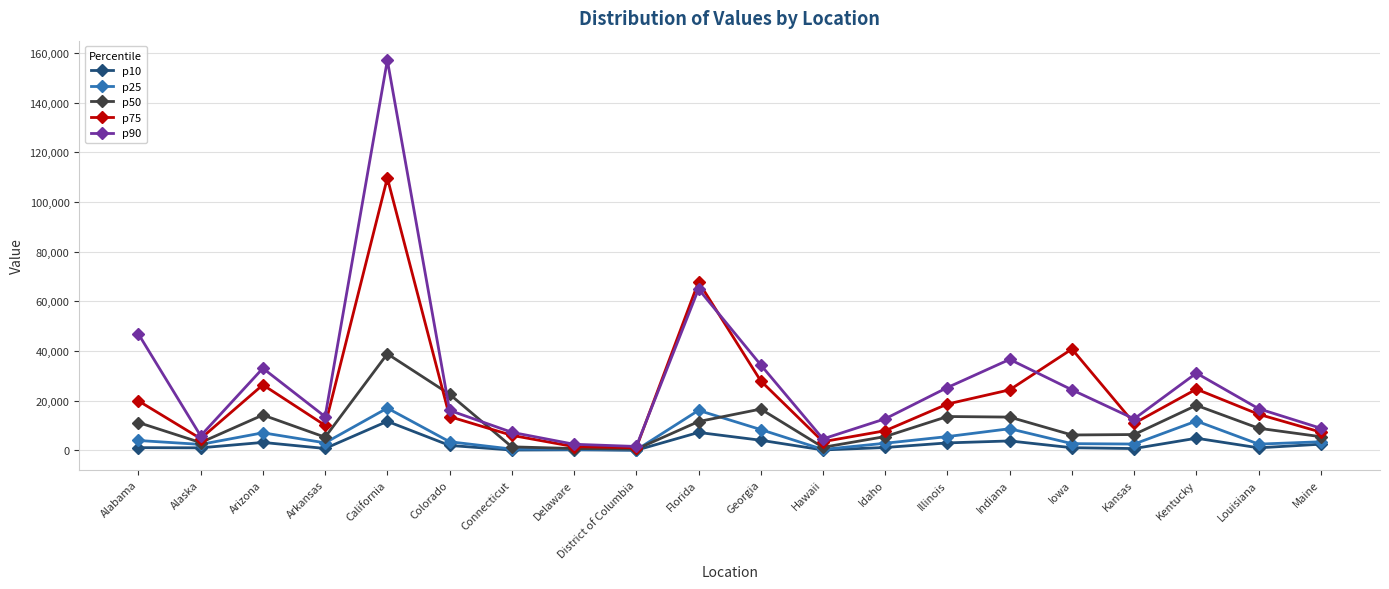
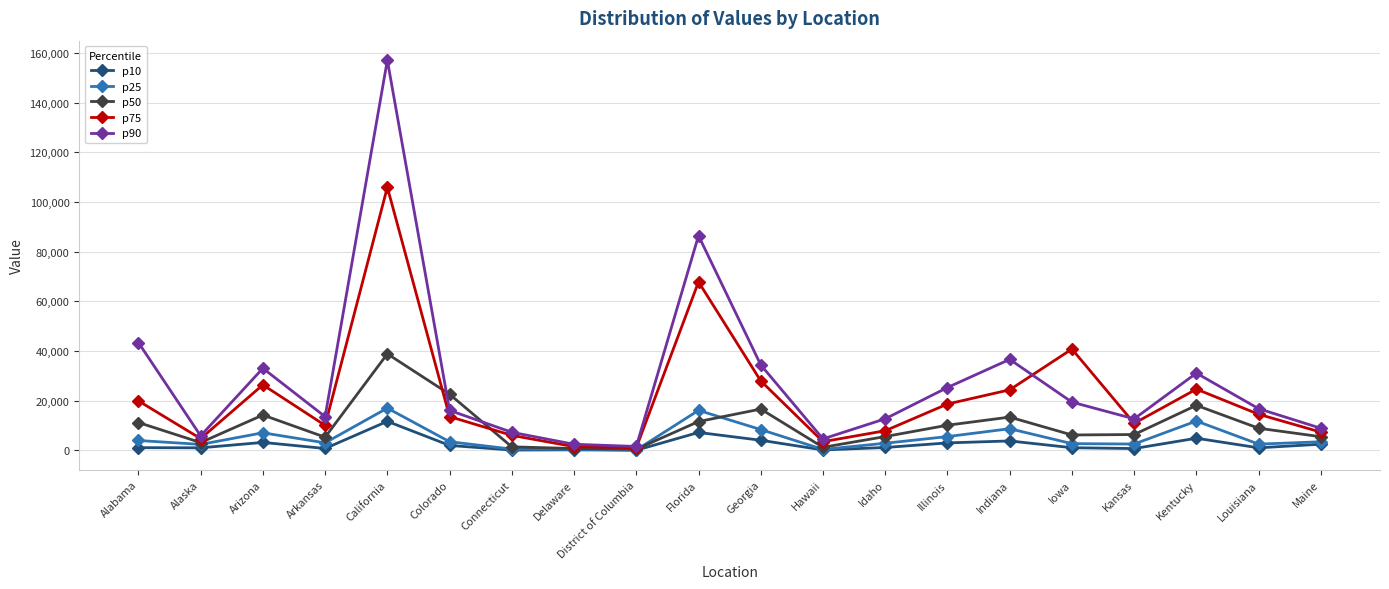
  {
    "p10": {
      "Alabama": "1,000",
      "Alaska": "1,000",
      "Arizona": "3,000",
      "Arkansas": "1,000",
      "California": "12,000",
      "Colorado": "2,000",
      "Florida": "7,000",
      "Georgia": "4,000",
      "Idaho": "1,000",
      "Illinois": "3,000",
      "Indiana": "4,000",
      "Iowa": "1,000",
      "Kansas": "1,000",
      "Kentucky": "5,000",
      "Louisiana": "1,000"
    },
    "p25": {
      "Alabama": "4,000",
      "Arizona": "7,000",
      "Arkansas": "3,000",
      "California": "17,000",
      "Colorado": "3,000",
      "Florida": "16,000",
      "Georgia": "8,000",
      "Idaho": "3,000",
      "Illinois": "6,000",
      "Indiana": "9,000",
      "Iowa": "3,000",
      "Kansas": "3,000",
      "Kentucky": "12,000",
      "Louisiana": "3,000"
    },
    "p50": {
      "Alabama": "11,000",
      "Arizona": "14,000",
      "Arkansas": "5,000",
      "California": "39,000",
      "Colorado": "23,000",
      "Florida": "12,000",
      "Georgia": "17,000",
      "Idaho": "6,000",
-     "Illinois": "14,000",
+     "Illinois": "10,000",
      "Indiana": "13,000",
      "Iowa": "6,000",
      "Kansas": "6,000",
      "Kentucky": "18,000",
      "Louisiana": "9,000",
      "Maine": "6,000"
    },
    "p75": {
      "Alabama": "20,000",
      "Alaska": "5,000",
      "Arizona": "26,000",
      "Arkansas": "10,000",
-     "California": "110,000",
+     "California": "106,000",
      "Colorado": "14,000",
      "Connecticut": "6,000",
      "Florida": "68,000",
      "Georgia": "28,000",
      "Hawaii": "4,000",
      "Idaho": "8,000",
      "Illinois": "19,000",
      "Indiana": "24,000",
      "Iowa": "41,000",
      "Kansas": "11,000",
      "Kentucky": "25,000",
      "Louisiana": "15,000",
      "Maine": "7,000"
    },
    "p90": {
-     "Alabama": "47,000",
+     "Alabama": "43,000",
      "Alaska": "6,000",
      "Arizona": "33,000",
      "Arkansas": "14,000",
      "California": "157,000",
      "Colorado": "16,000",
      "Connecticut": "7,000",
-     "Florida": "65,000",
+     "Florida": "86,000",
      "Georgia": "34,000",
      "Hawaii": "5,000",
      "Idaho": "13,000",
      "Illinois": "25,000",
      "Indiana": "37,000",
-     "Iowa": "24,000",
+     "Iowa": "19,000",
      "Kansas": "13,000",
      "Kentucky": "31,000",
      "Louisiana": "17,000",
      "Maine": "9,000"
    }
  }
